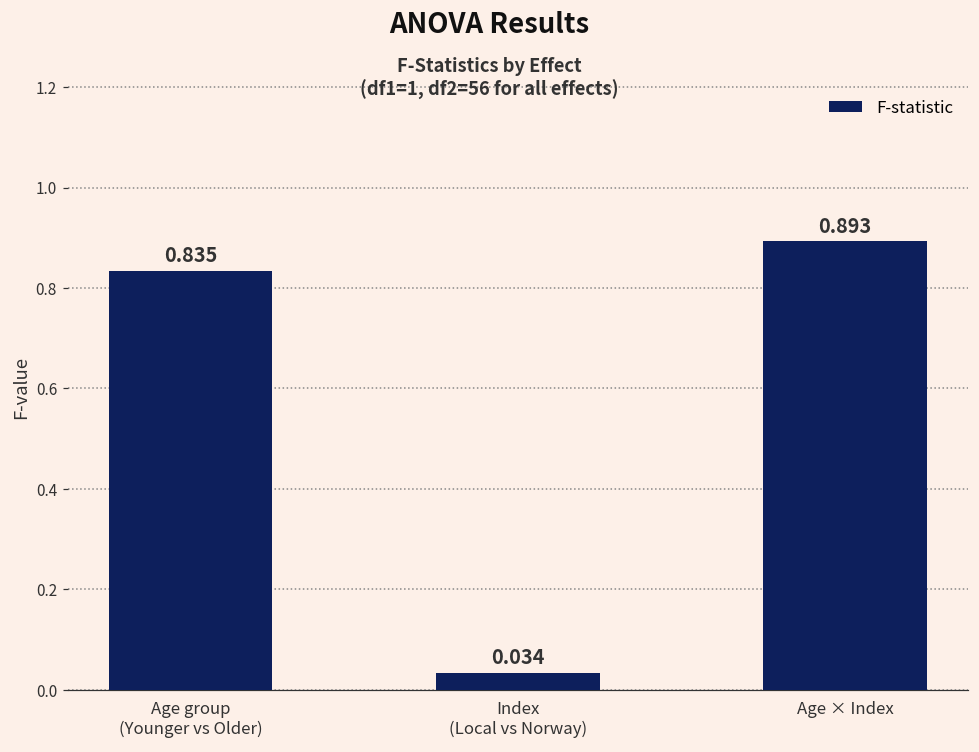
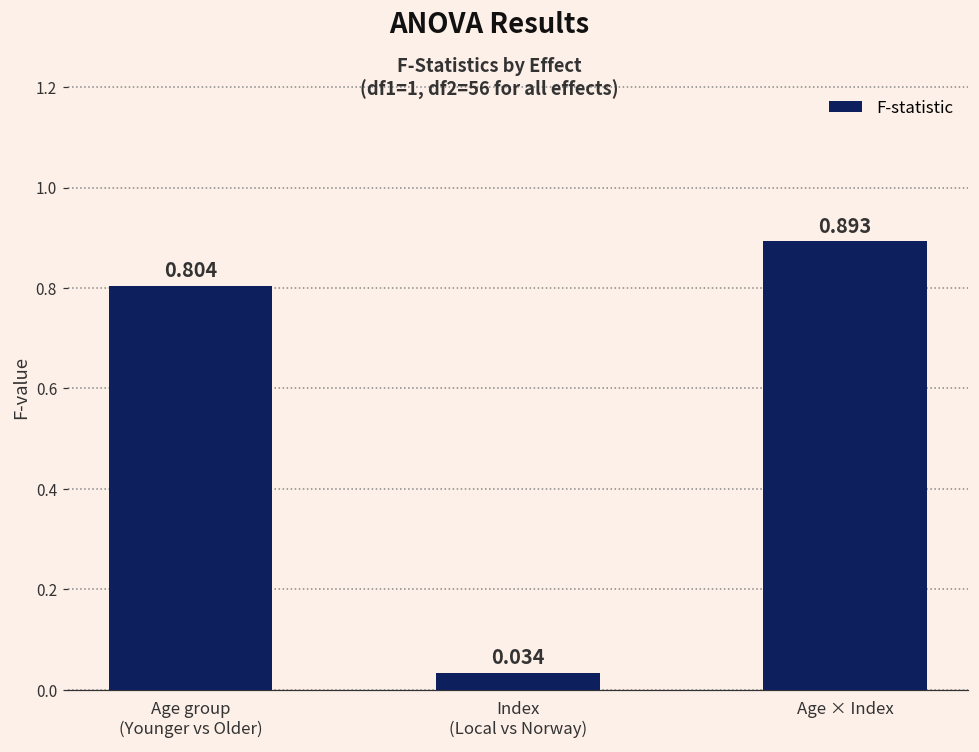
  {
-   "Age group (Younger vs Older)": 0.835,
+   "Age group (Younger vs Older)": 0.804,
    "Index (Local vs Norway)": 0.034,
    "Age × Index": 0.893
  }
